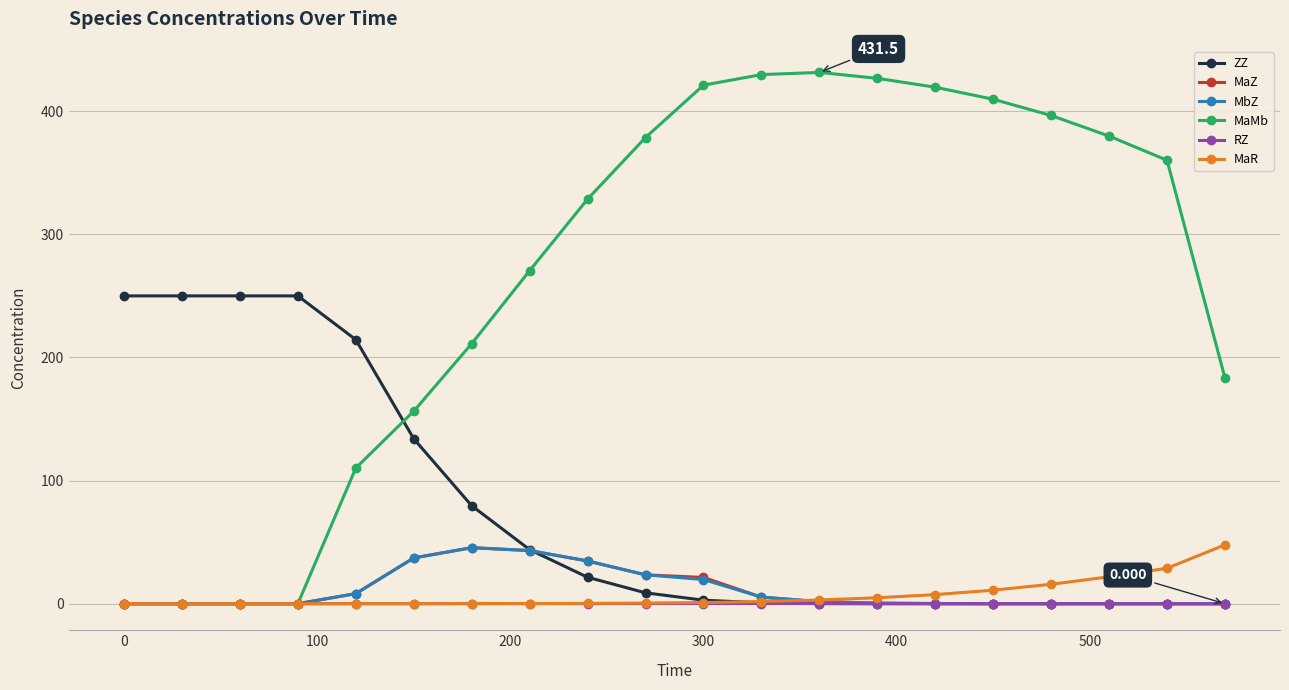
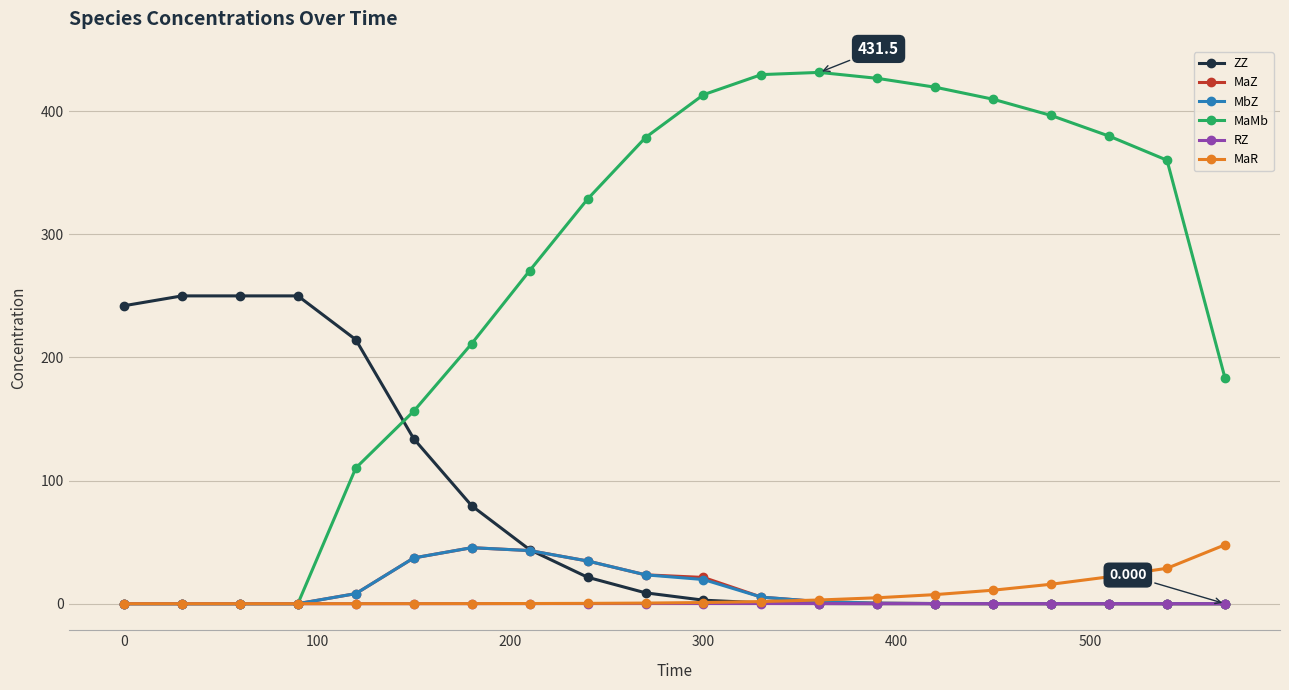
  {
    "ZZ": {
-     "0": 250
+     "0": 242
    },
    "MaMb": {
-     "300": 421
+     "300": 413
    }
  }
